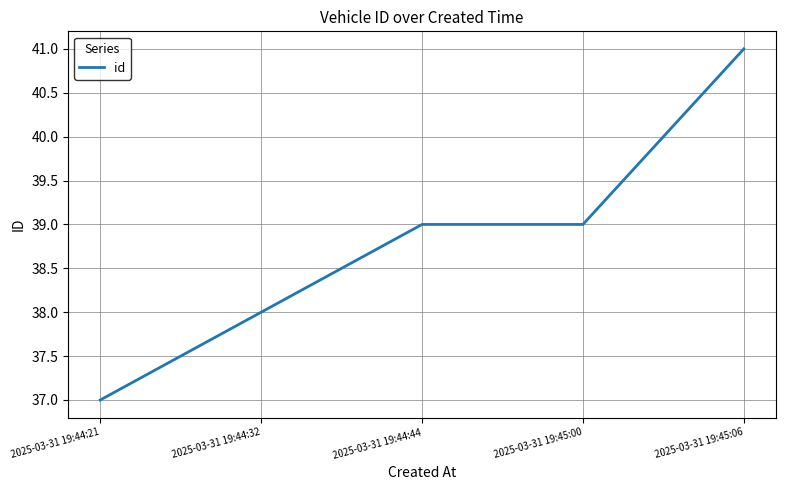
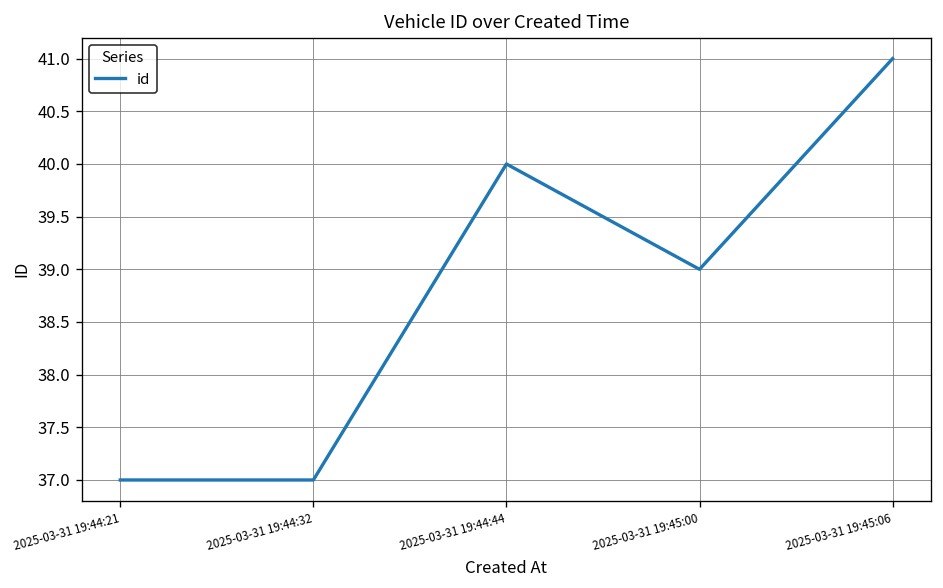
  {
    "2025-03-31 19:44:21": 37,
-   "2025-03-31 19:44:32": 38,
-   "2025-03-31 19:44:44": 39,
+   "2025-03-31 19:44:32": 37,
+   "2025-03-31 19:44:44": 40,
    "2025-03-31 19:45:00": 39,
    "2025-03-31 19:45:06": 41
  }
